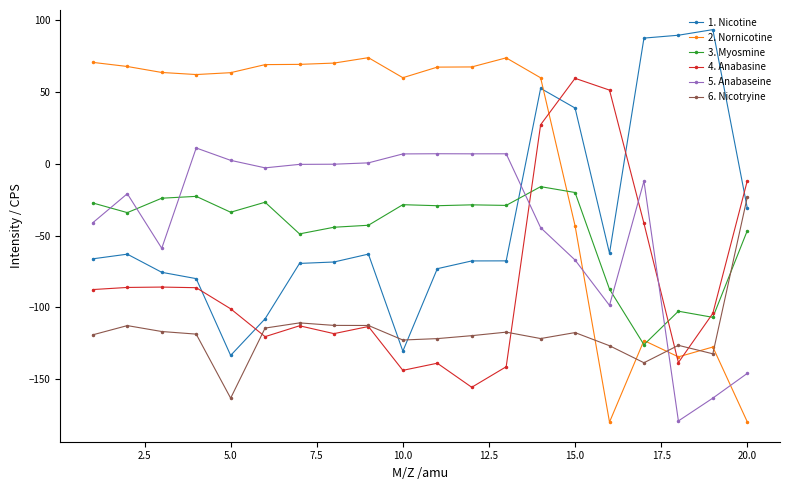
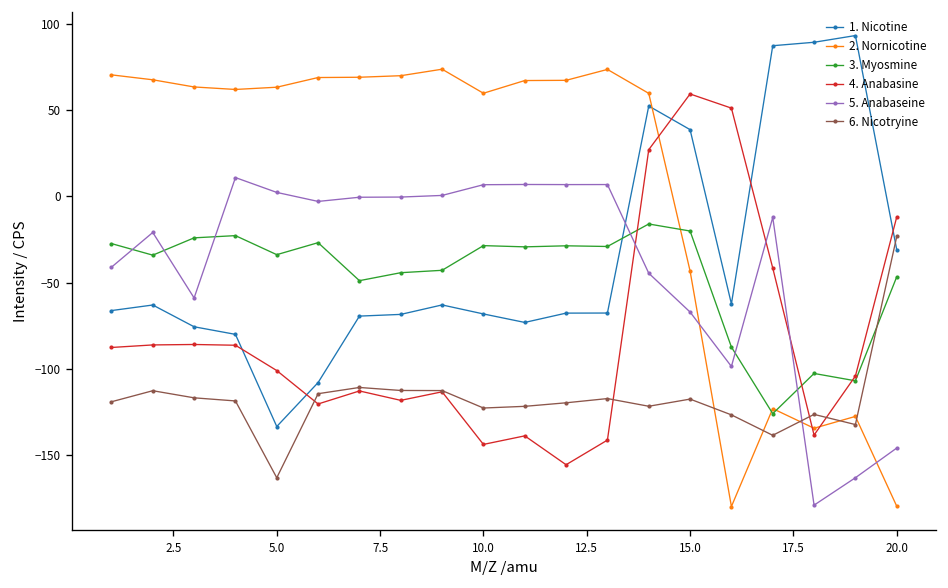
  {
    "1. Nicotine": {
      "5.0": -134,
-     "10.0": -131,
+     "10.0": -68,
      "15.0": 39,
      "20.0": -31
    },
    "2. Nornicotine": {
      "5.0": 63,
      "10.0": 60,
      "15.0": -43,
      "20.0": -180
    },
    "3. Myosmine": {
      "5.0": -34,
      "10.0": -29,
      "15.0": -20,
      "20.0": -47
    },
    "4. Anabasine": {
      "5.0": -101,
      "10.0": -144,
      "15.0": 59,
      "20.0": -12
    },
    "5. Anabaseine": {
      "5.0": 2,
      "10.0": 7,
      "15.0": -67,
      "20.0": -146
    },
    "6. Nicotryine": {
      "5.0": -163,
      "10.0": -123,
      "15.0": -118,
      "20.0": -23
    }
  }
